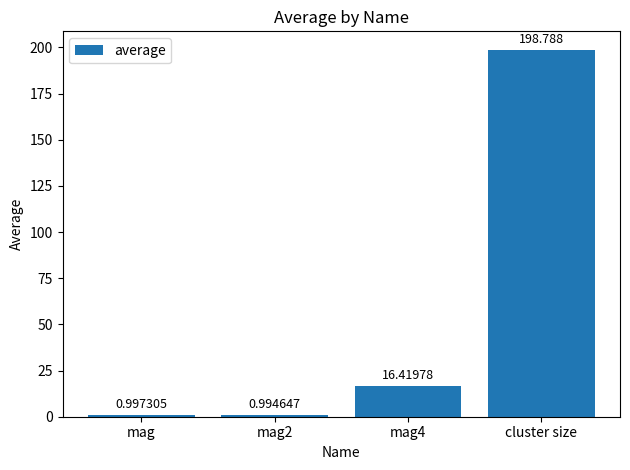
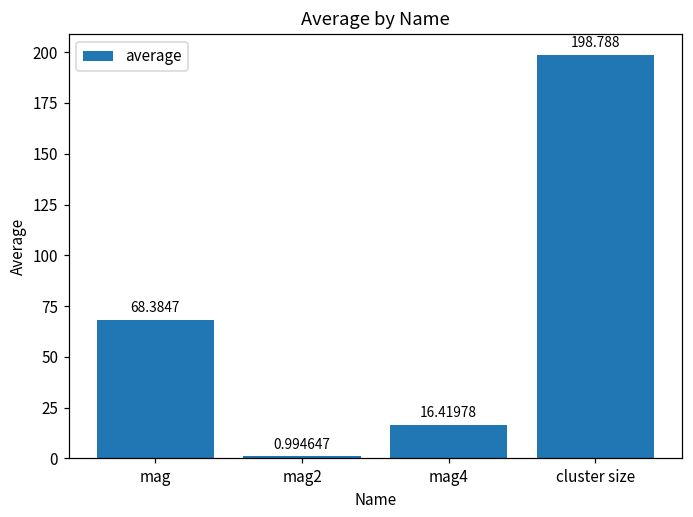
  {
-   "mag": 0.997305,
+   "mag": 68.3847,
    "mag2": 0.994647,
    "mag4": 16.41978,
    "cluster size": 198.788
  }
